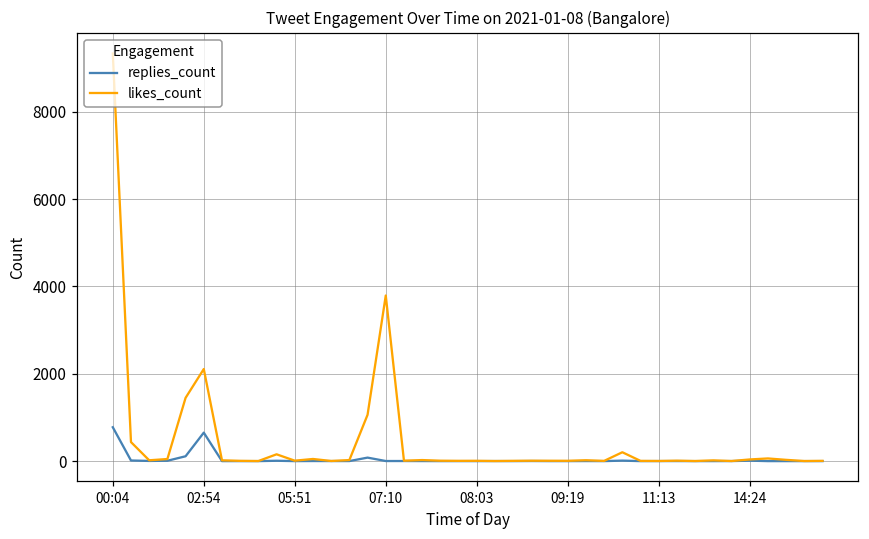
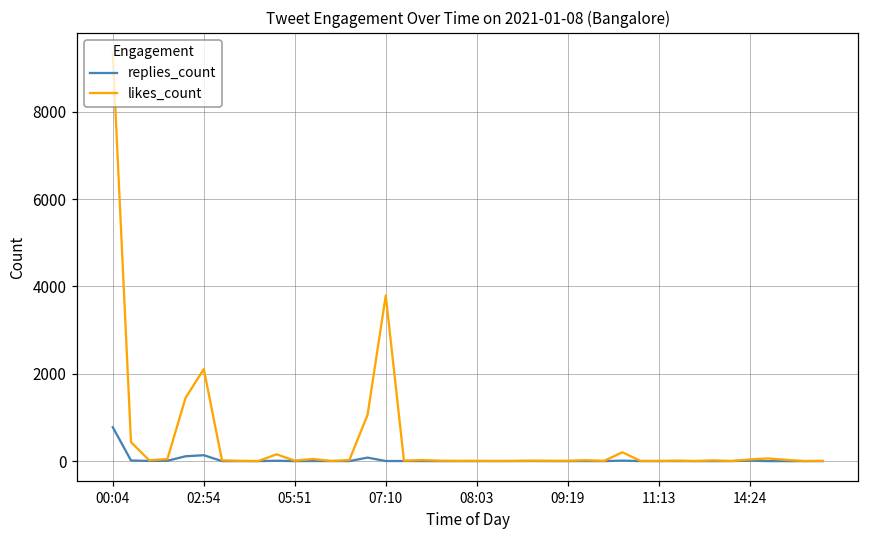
  {
    "replies_count": {
      "00:04": 800,
-     "02:54": 700,
+     "02:54": 100,
      "07:10": 0
    },
    "likes_count": {
      "02:54": 2100,
      "07:10": 3800
    }
  }
